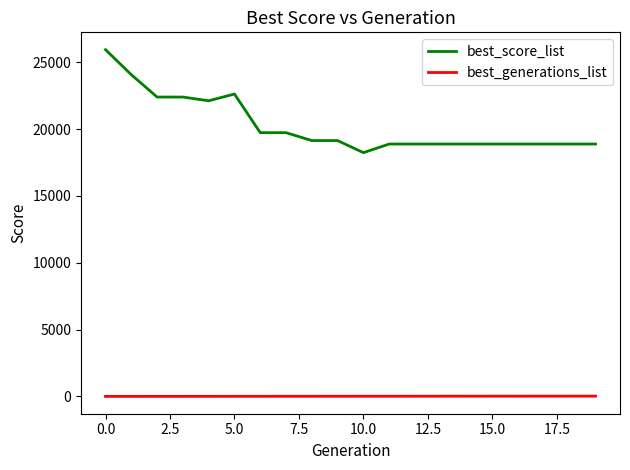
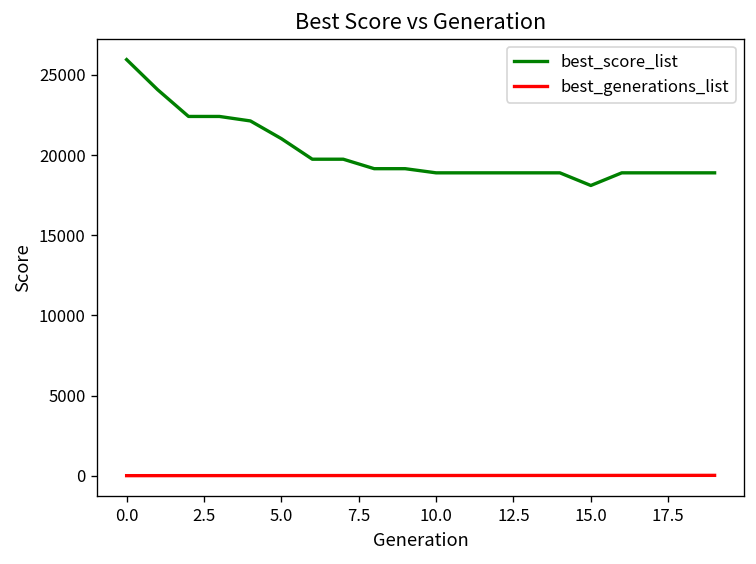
  {
    "best_score_list": {
      "0.0": 26000,
-     "5.0": 22600,
-     "10.0": 18200,
-     "15.0": 18900
+     "5.0": 21000,
+     "10.0": 18900,
+     "15.0": 18100
    },
    "best_generations_list": {
      "0.0": 0,
      "5.0": 0,
      "10.0": 0,
      "15.0": 0
    }
  }
